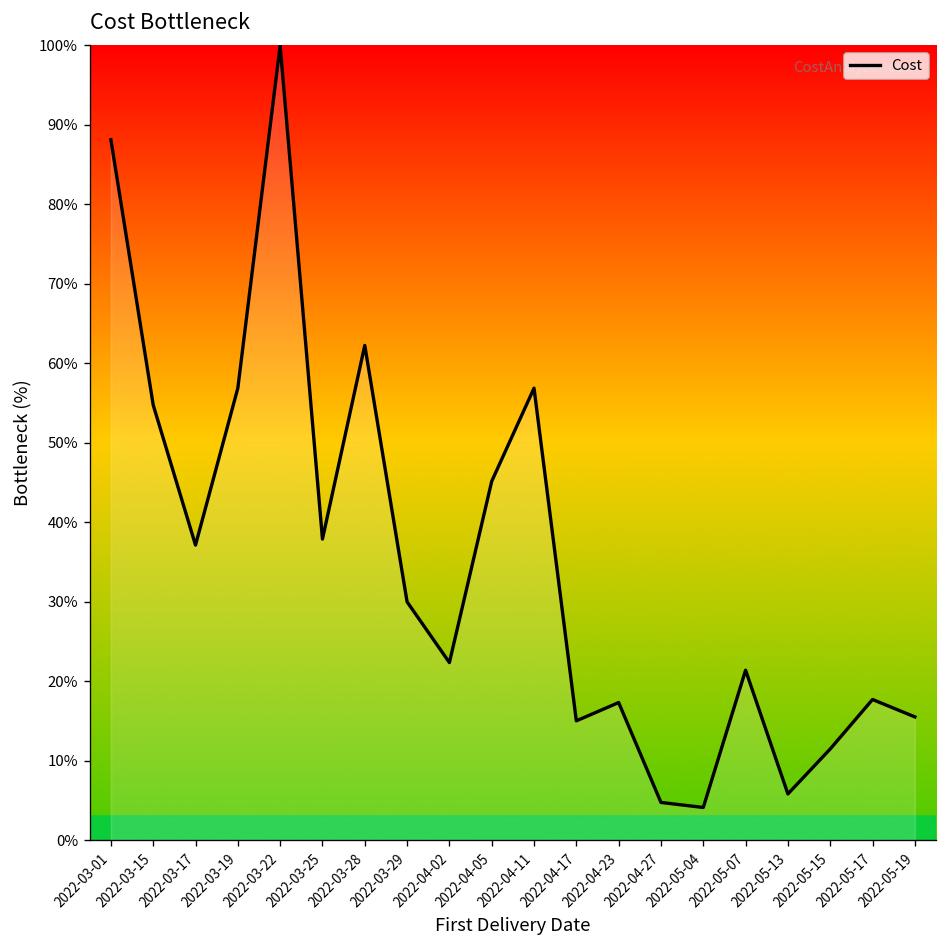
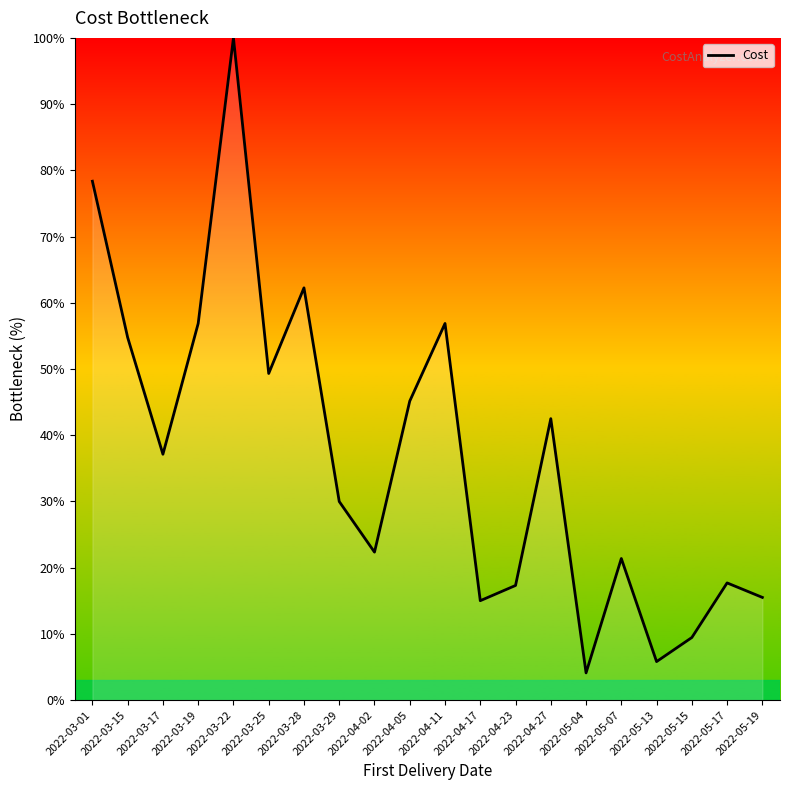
  {
-   "2022-03-01": "88%",
+   "2022-03-01": "78%",
    "2022-03-15": "55%",
    "2022-03-17": "37%",
    "2022-03-19": "57%",
    "2022-03-22": "100%",
-   "2022-03-25": "38%",
+   "2022-03-25": "49%",
    "2022-03-28": "62%",
    "2022-03-29": "30%",
    "2022-04-02": "22%",
    "2022-04-05": "45%",
    "2022-04-11": "57%",
    "2022-04-17": "15%",
    "2022-04-23": "17%",
-   "2022-04-27": "5%",
+   "2022-04-27": "42%",
    "2022-05-04": "4%",
    "2022-05-07": "21%",
    "2022-05-13": "6%",
-   "2022-05-15": "11%",
+   "2022-05-15": "9%",
    "2022-05-17": "18%",
    "2022-05-19": "16%"
  }
